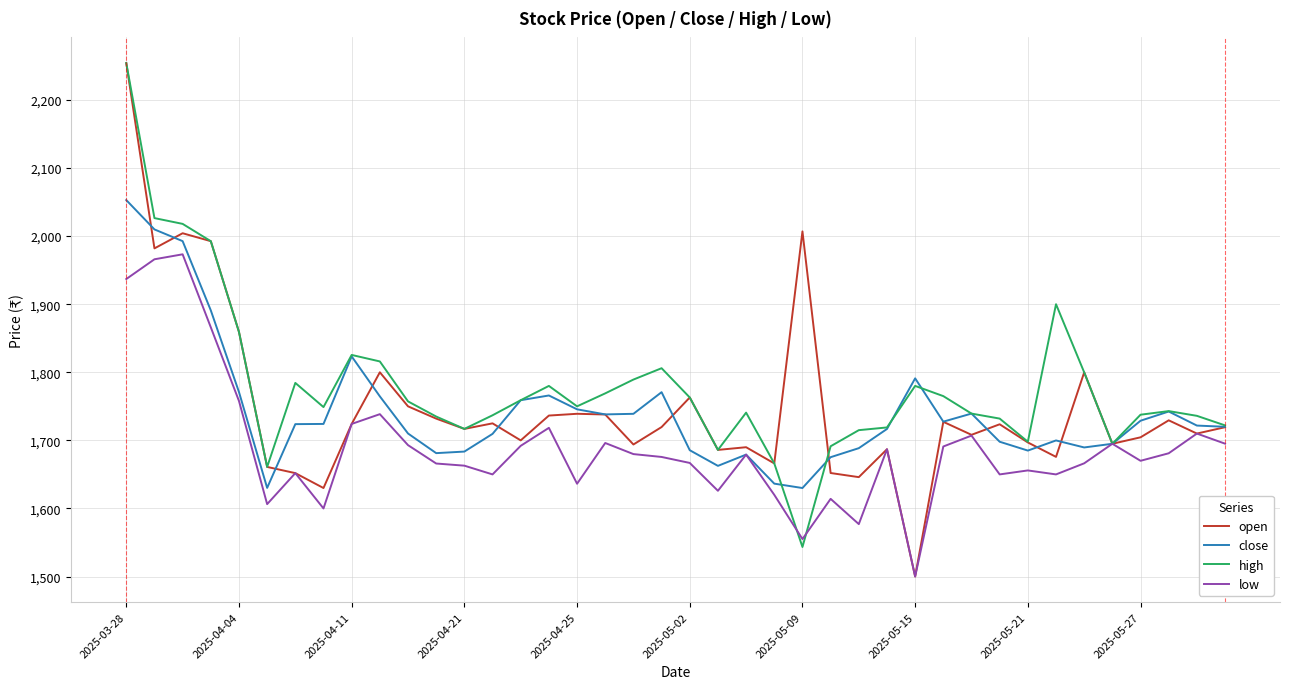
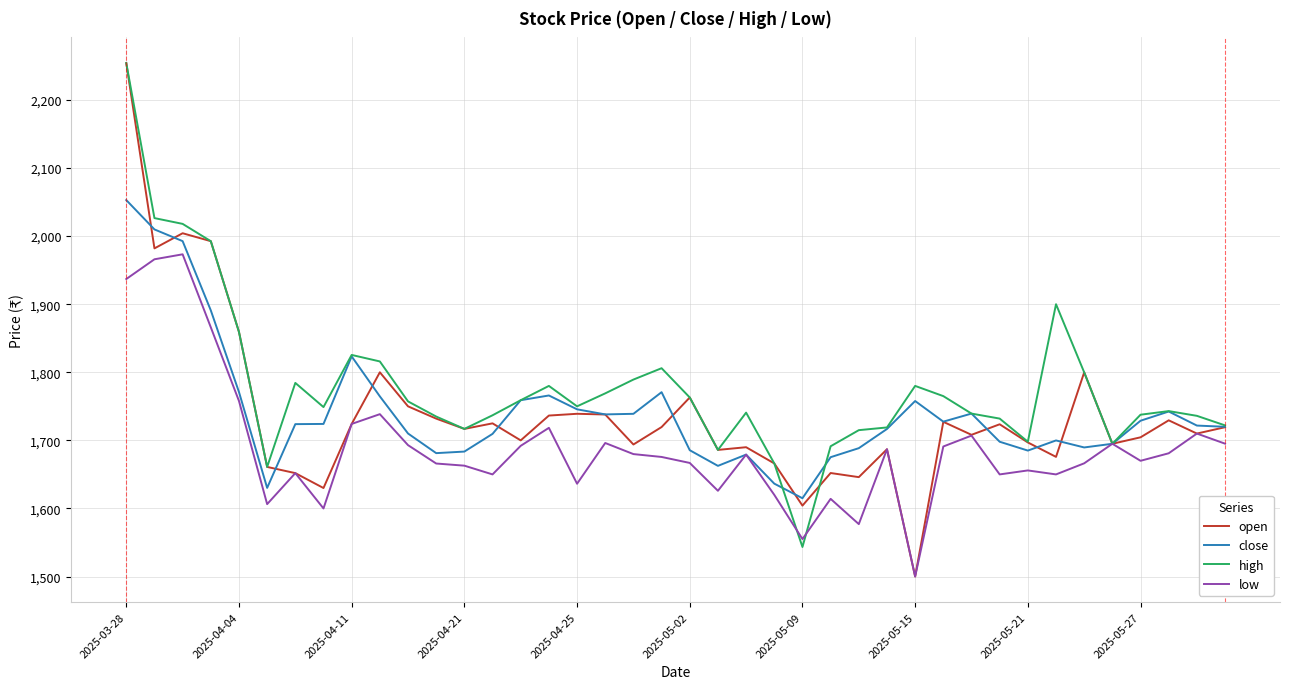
  {
    "open": {
      "2025-04-25": "1,740",
-     "2025-05-09": "2,010",
+     "2025-05-09": "1,600",
      "2025-05-27": "1,700"
    },
    "close": {
      "2025-03-28": "2,050",
      "2025-04-04": "1,770",
      "2025-04-21": "1,680",
      "2025-04-25": "1,750",
      "2025-05-02": "1,690",
-     "2025-05-09": "1,630",
-     "2025-05-15": "1,790",
+     "2025-05-09": "1,620",
+     "2025-05-15": "1,760",
      "2025-05-21": "1,690",
      "2025-05-27": "1,730"
    },
    "high": {
      "2025-04-25": "1,750",
      "2025-05-09": "1,540",
      "2025-05-15": "1,780",
      "2025-05-27": "1,740"
    },
    "low": {
      "2025-03-28": "1,940",
      "2025-04-04": "1,760",
      "2025-04-21": "1,660",
      "2025-04-25": "1,640",
      "2025-05-02": "1,670",
      "2025-05-09": "1,560",
      "2025-05-21": "1,660",
      "2025-05-27": "1,670"
    }
  }
